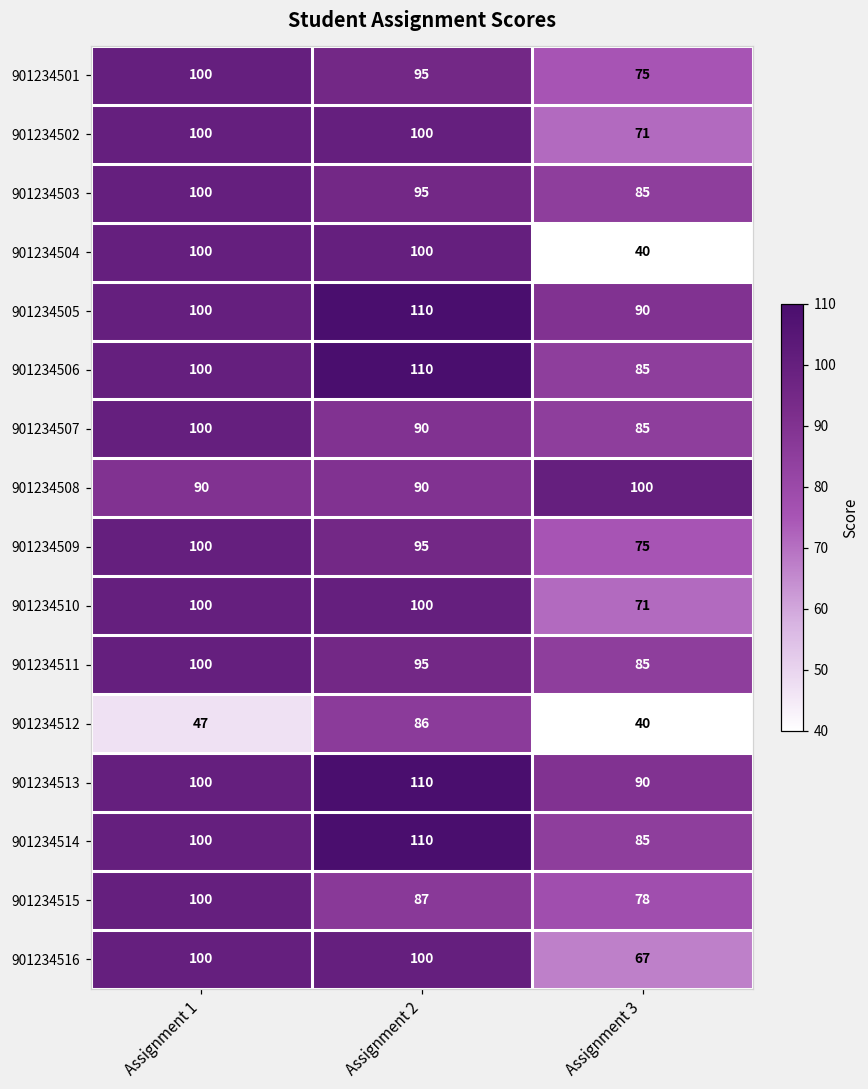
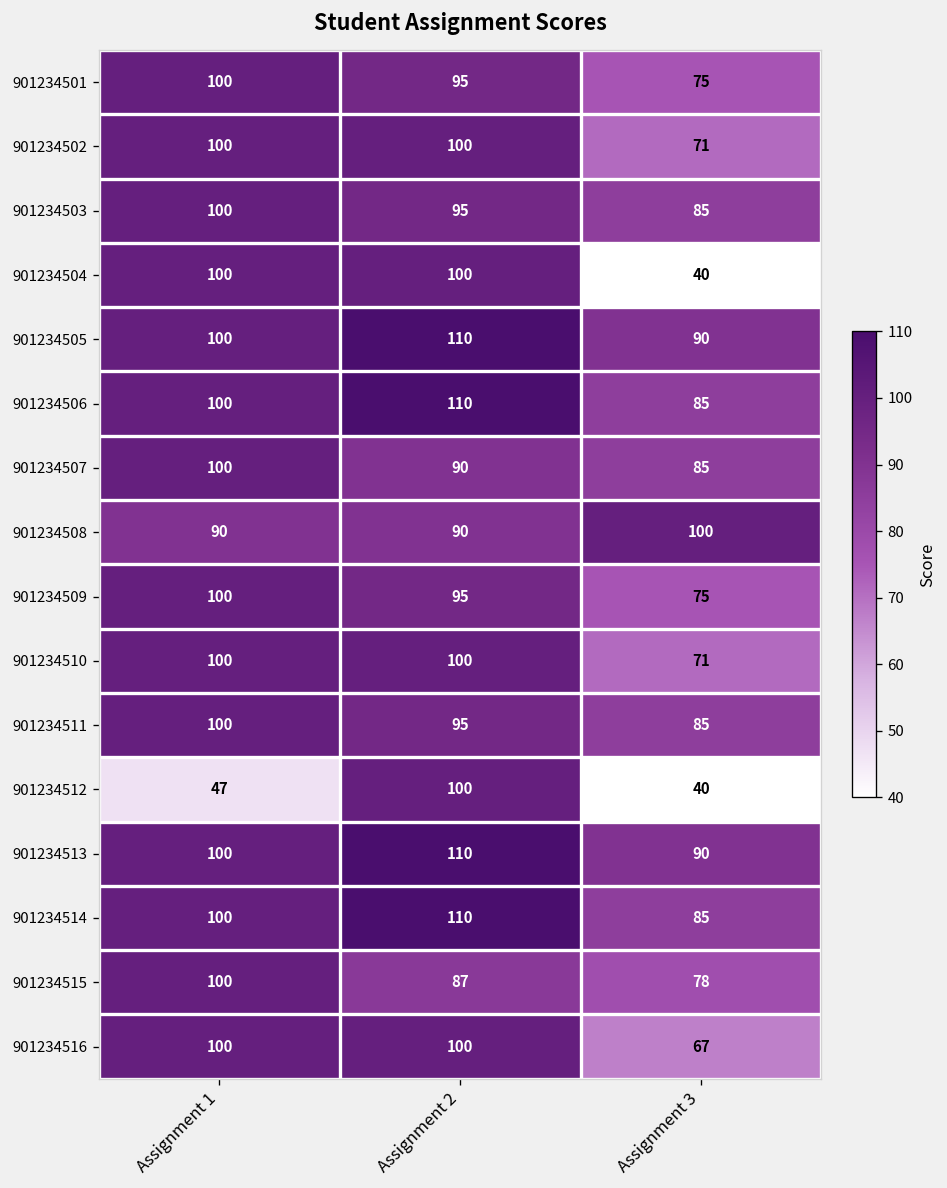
  {
    "901234501": {
      "Assignment 1": 100,
      "Assignment 2": 95,
      "Assignment 3": 75
    },
    "901234502": {
      "Assignment 1": 100,
      "Assignment 2": 100,
      "Assignment 3": 71
    },
    "901234503": {
      "Assignment 1": 100,
      "Assignment 2": 95,
      "Assignment 3": 85
    },
    "901234504": {
      "Assignment 1": 100,
      "Assignment 2": 100,
      "Assignment 3": 40
    },
    "901234505": {
      "Assignment 1": 100,
      "Assignment 2": 110,
      "Assignment 3": 90
    },
    "901234506": {
      "Assignment 1": 100,
      "Assignment 2": 110,
      "Assignment 3": 85
    },
    "901234507": {
      "Assignment 1": 100,
      "Assignment 2": 90,
      "Assignment 3": 85
    },
    "901234508": {
      "Assignment 1": 90,
      "Assignment 2": 90,
      "Assignment 3": 100
    },
    "901234509": {
      "Assignment 1": 100,
      "Assignment 2": 95,
      "Assignment 3": 75
    },
    "901234510": {
      "Assignment 1": 100,
      "Assignment 2": 100,
      "Assignment 3": 71
    },
    "901234511": {
      "Assignment 1": 100,
      "Assignment 2": 95,
      "Assignment 3": 85
    },
    "901234512": {
      "Assignment 1": 47,
-     "Assignment 2": 86,
+     "Assignment 2": 100,
      "Assignment 3": 40
    },
    "901234513": {
      "Assignment 1": 100,
      "Assignment 2": 110,
      "Assignment 3": 90
    },
    "901234514": {
      "Assignment 1": 100,
      "Assignment 2": 110,
      "Assignment 3": 85
    },
    "901234515": {
      "Assignment 1": 100,
      "Assignment 2": 87,
      "Assignment 3": 78
    },
    "901234516": {
      "Assignment 1": 100,
      "Assignment 2": 100,
      "Assignment 3": 67
    }
  }
